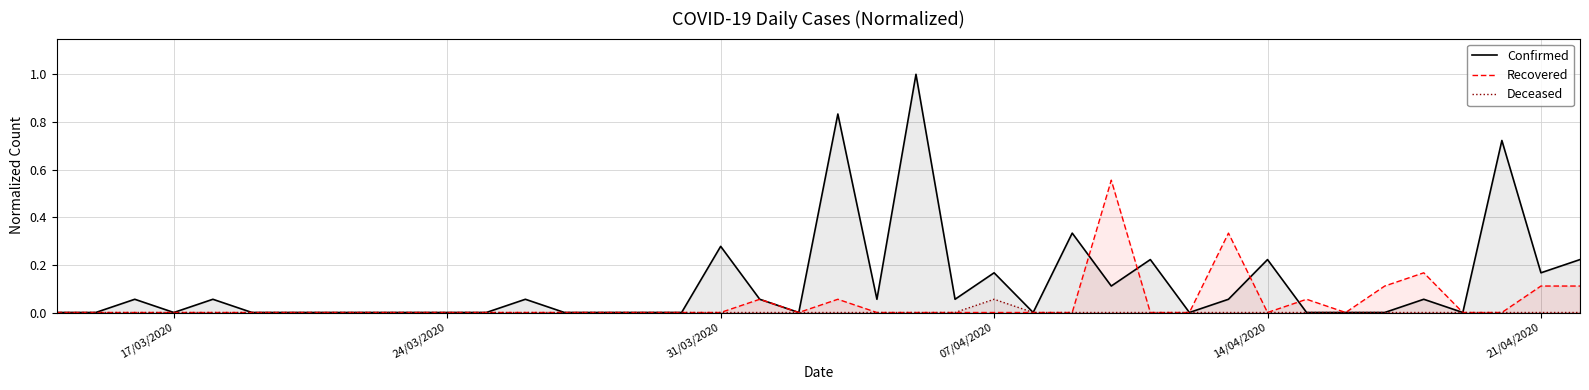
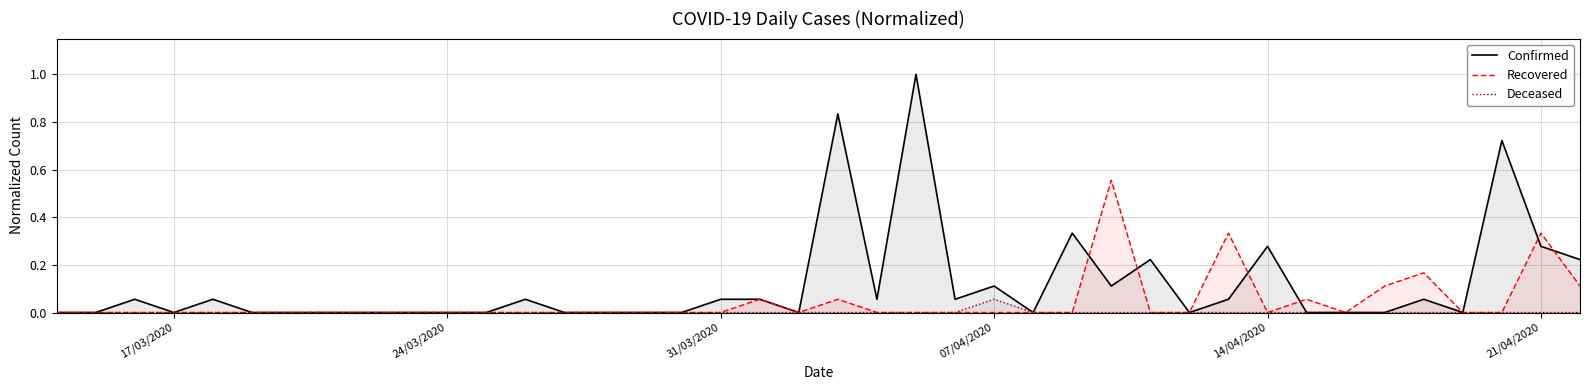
  {
    "Confirmed": {
-     "31/03/2020": 0.28,
-     "07/04/2020": 0.17,
-     "14/04/2020": 0.22,
-     "21/04/2020": 0.17
+     "31/03/2020": 0.06,
+     "07/04/2020": 0.11,
+     "14/04/2020": 0.28,
+     "21/04/2020": 0.28
    },
    "Recovered": {
      "07/04/2020": 0.00,
-     "21/04/2020": 0.11
+     "21/04/2020": 0.33
    },
    "Deceased": {
      "07/04/2020": 0.06,
      "21/04/2020": 0.00
    }
  }
